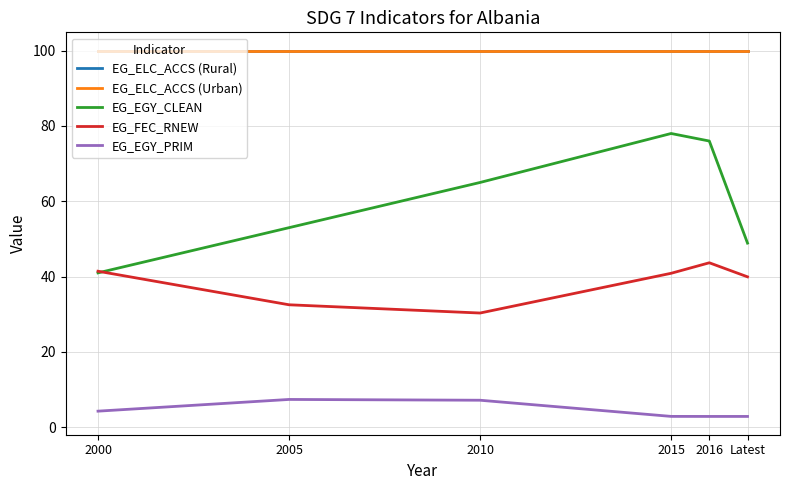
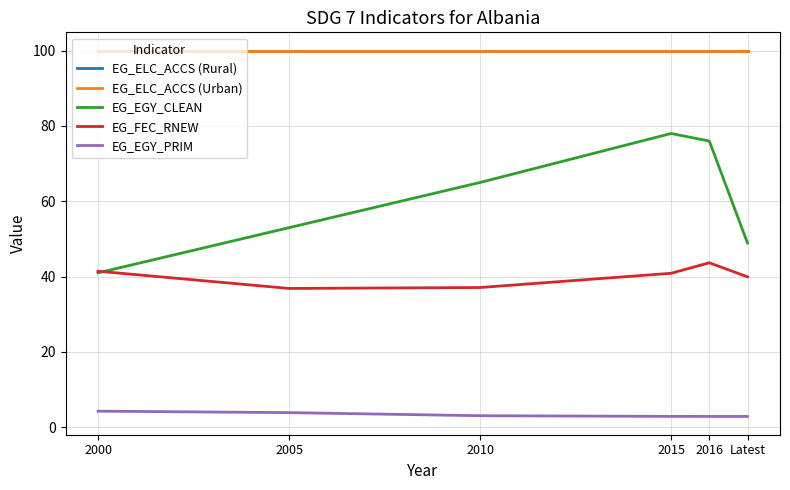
  {
    "EG_ELC_ACCS (Urban)": {
      "2005": 100,
      "2010": 100,
      "2015": 100,
      "2016": 100,
      "Latest": 100
    },
    "EG_EGY_CLEAN": {
      "2005": 53,
      "2010": 65,
      "2015": 78,
      "2016": 76,
      "Latest": 49
    },
    "EG_FEC_RNEW": {
-     "2005": 33,
-     "2010": 30,
+     "2005": 37,
+     "2010": 37,
      "2015": 41,
      "2016": 44,
      "Latest": 40
    },
    "EG_EGY_PRIM": {
      "2000": 4,
-     "2005": 7,
-     "2010": 7,
+     "2005": 4,
+     "2010": 3,
      "2015": 3,
      "2016": 3,
      "Latest": 3
    }
  }
